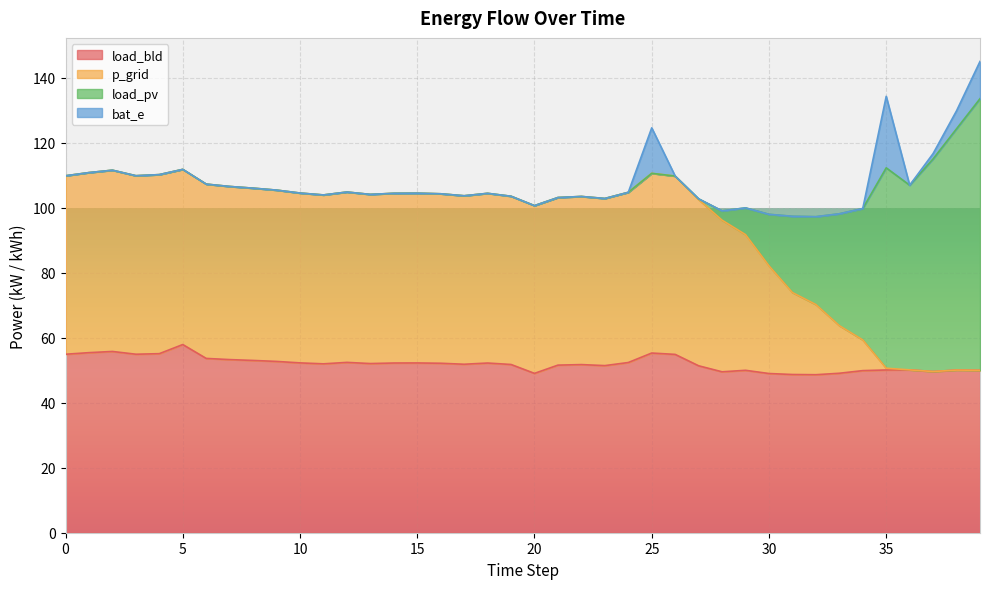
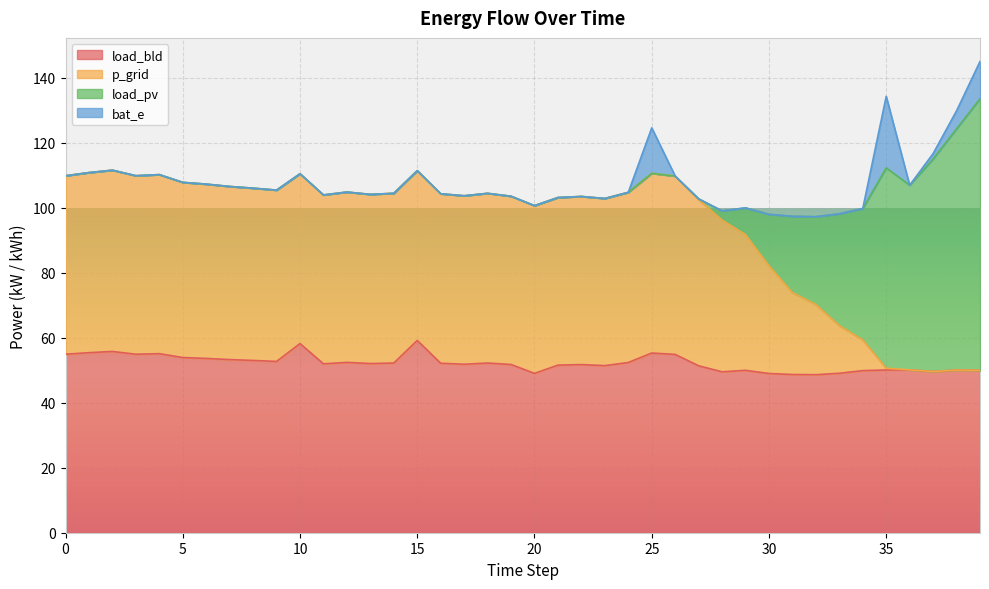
  {
    "load_bld": {
      "0": 55,
-     "5": 58,
-     "10": 52,
-     "15": 52,
+     "5": 54,
+     "10": 58,
+     "15": 59,
      "20": 49,
      "25": 55,
      "30": 49
    },
    "p_grid": {
      "30": 33
    },
    "load_pv": {
      "35": 62
    },
    "bat_e": {
      "25": 14,
      "35": 22
    }
  }
